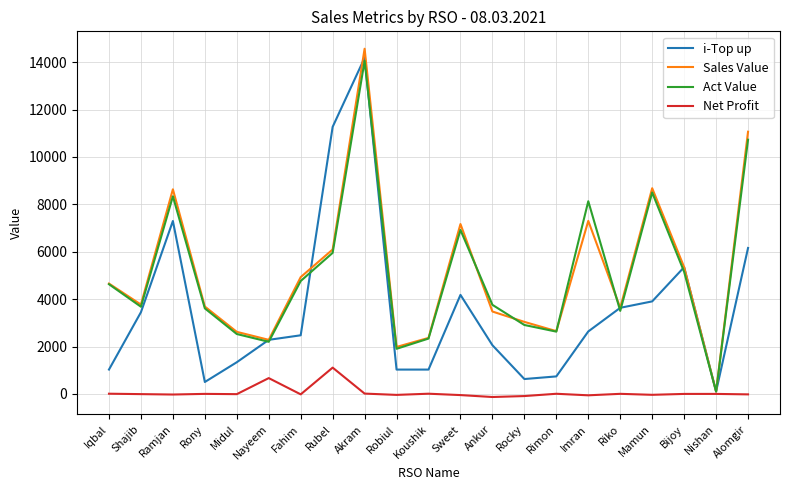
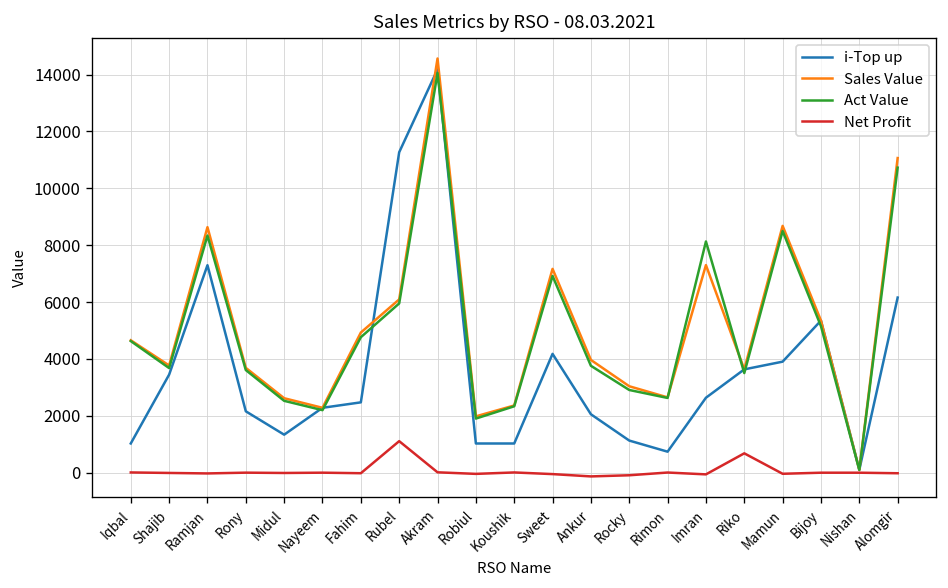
  {
    "i-Top up": {
      "Iqbal": 1000,
      "Shajib": 3400,
      "Ramjan": 7300,
-     "Rony": 500,
+     "Rony": 2200,
      "Midul": 1300,
      "Fahim": 2500,
      "Rubel": 11300,
      "Akram": 14200,
      "Robiul": 1000,
      "Koushik": 1000,
      "Sweet": 4200,
      "Ankur": 2100,
-     "Rocky": 600,
+     "Rocky": 1100,
      "Rimon": 700,
      "Imran": 2600,
      "Mamun": 3900,
      "Alomgir": 6200
    },
    "Sales Value": {
      "Ramjan": 8600,
      "Fahim": 4900,
      "Rubel": 6100,
      "Akram": 14600,
      "Sweet": 7200,
-     "Ankur": 3500,
+     "Ankur": 4000,
      "Rocky": 3000,
      "Imran": 7300,
      "Mamun": 8700,
      "Alomgir": 11100
    },
    "Act Value": {
      "Ramjan": 8300,
      "Fahim": 4800,
      "Rubel": 6000,
      "Akram": 14100,
      "Sweet": 6900,
      "Ankur": 3800,
      "Rocky": 2900,
      "Imran": 8100,
      "Riko": 3500,
      "Mamun": 8500,
      "Bijoy": 5200,
      "Alomgir": 10700
    },
    "Net Profit": {
      "Iqbal": 0,
      "Shajib": 0,
      "Ramjan": 0,
      "Rony": 0,
      "Midul": 0,
-     "Nayeem": 700,
+     "Nayeem": 0,
      "Fahim": 0,
      "Rubel": 1100,
      "Akram": 0,
      "Robiul": 0,
      "Koushik": 0,
      "Sweet": 0,
      "Ankur": -100,
      "Rocky": -100,
      "Rimon": 0,
      "Imran": -100,
-     "Riko": 0,
+     "Riko": 700,
      "Mamun": 0,
      "Bijoy": 0,
      "Alomgir": 0
    }
  }
